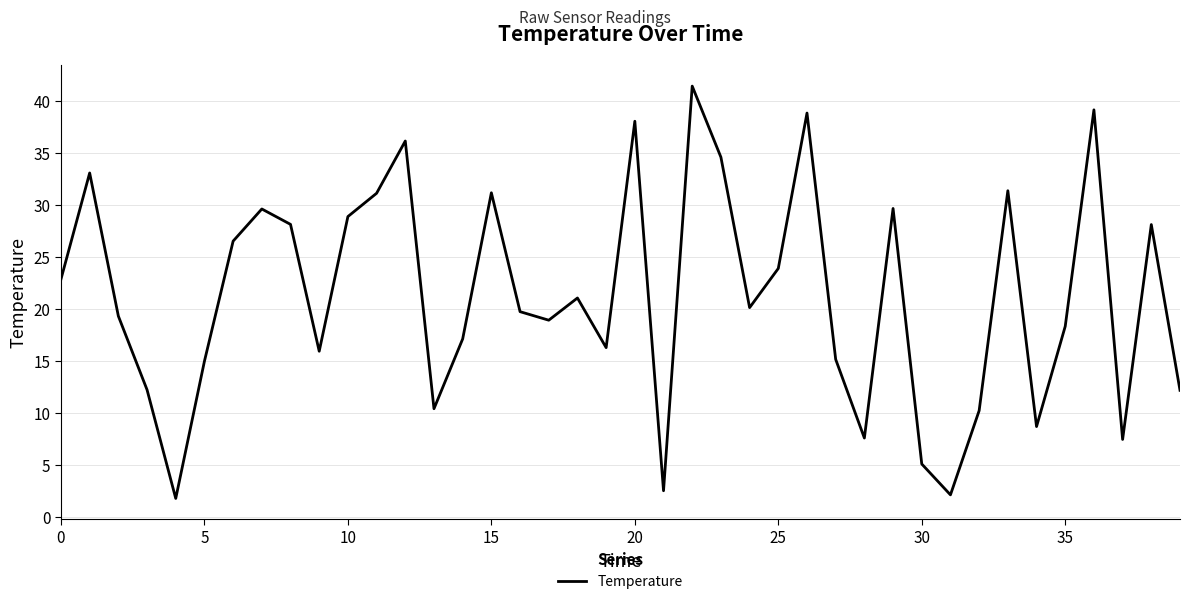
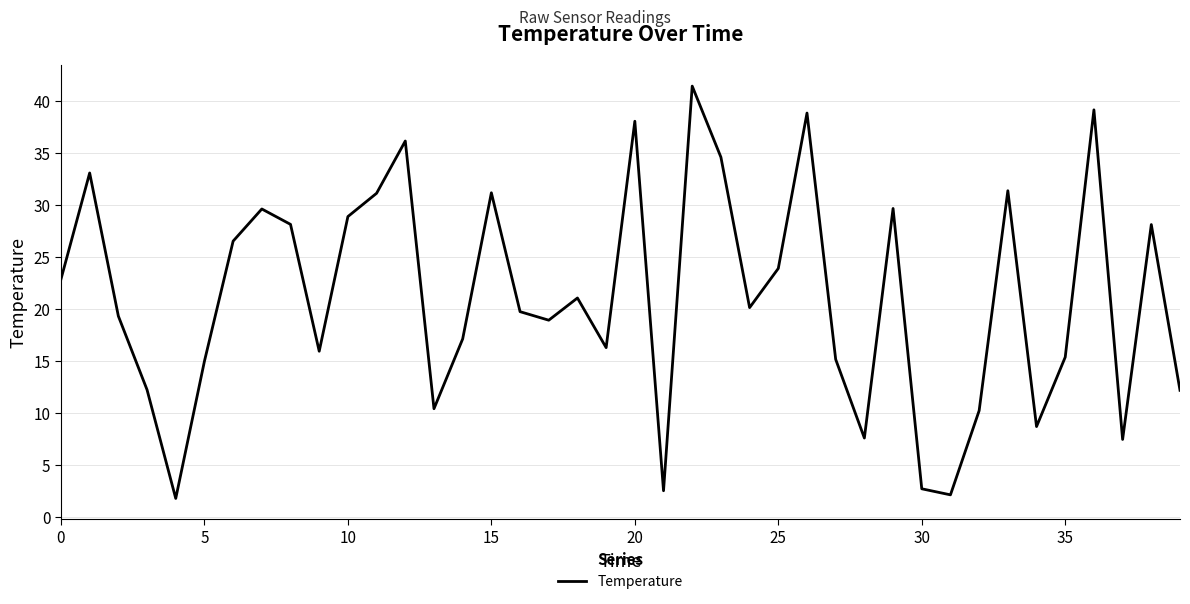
  {
    "0": 22.8,
    "5": 15.0,
    "10": 28.9,
    "15": 31.2,
    "20": 38.0,
    "25": 23.9,
-   "30": 5.1,
-   "35": 18.3
+   "30": 2.7,
+   "35": 15.3
  }
